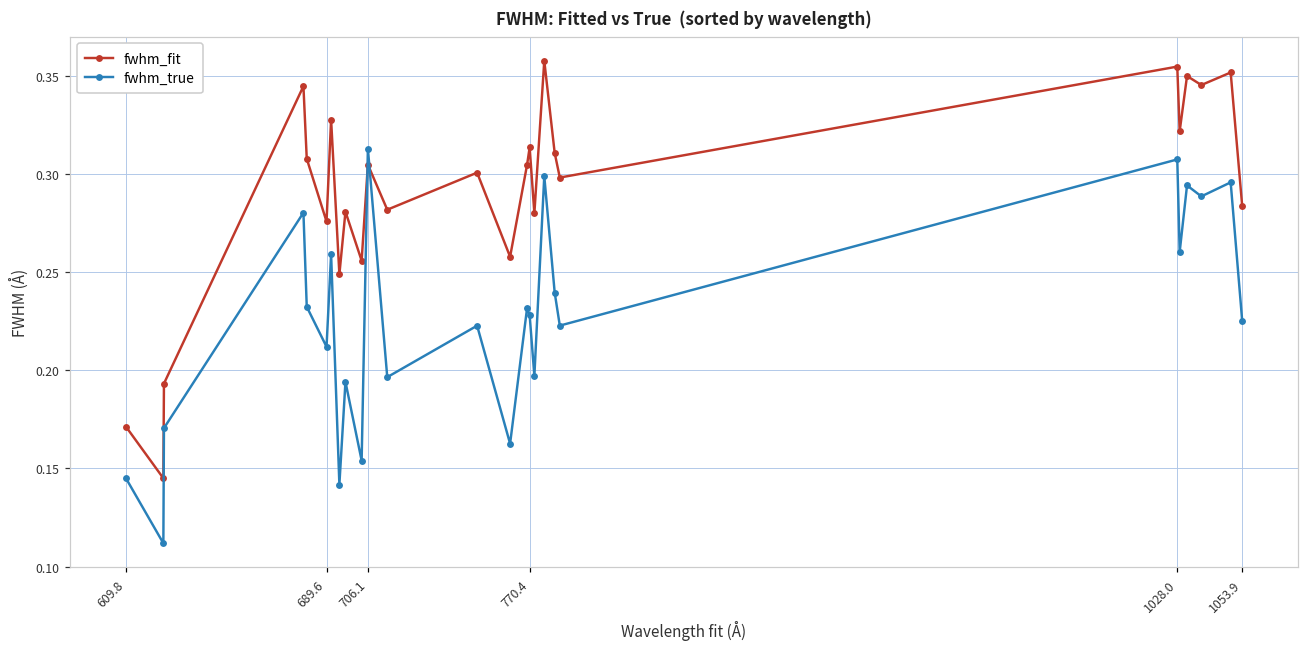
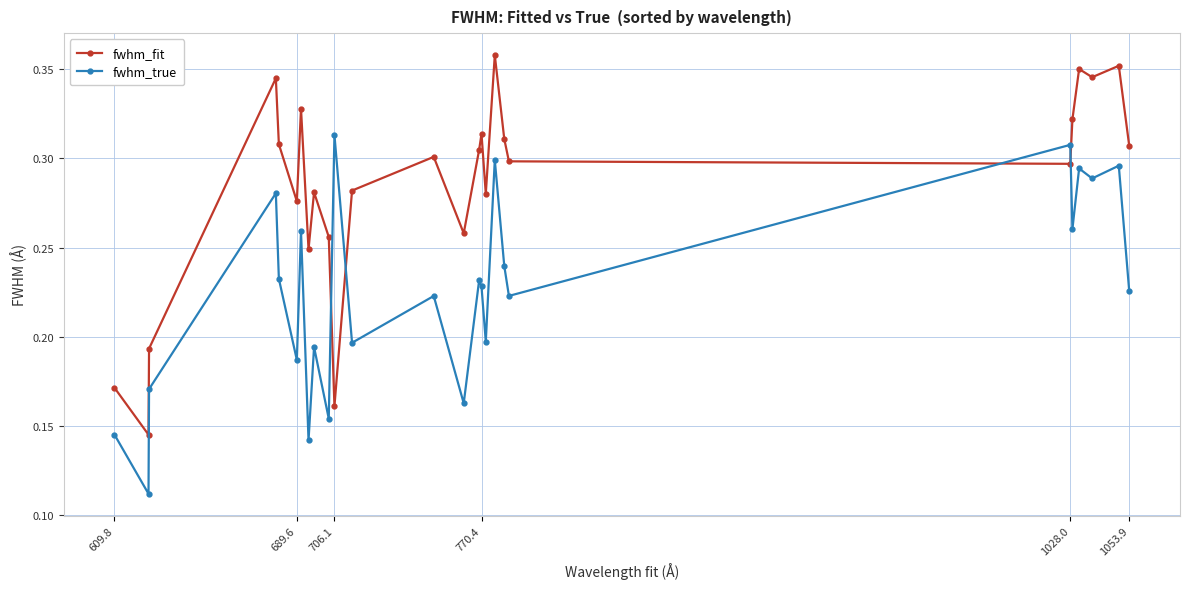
  {
    "fwhm_fit": {
      "609.8": 0.171,
      "689.6": 0.276,
-     "706.1": 0.305,
+     "706.1": 0.161,
      "770.4": 0.314,
-     "1028.0": 0.355,
-     "1053.9": 0.284
+     "1028.0": 0.297,
+     "1053.9": 0.307
    },
    "fwhm_true": {
      "609.8": 0.145,
-     "689.6": 0.212,
+     "689.6": 0.187,
      "706.1": 0.313,
      "770.4": 0.228,
      "1028.0": 0.308,
      "1053.9": 0.225
    }
  }
